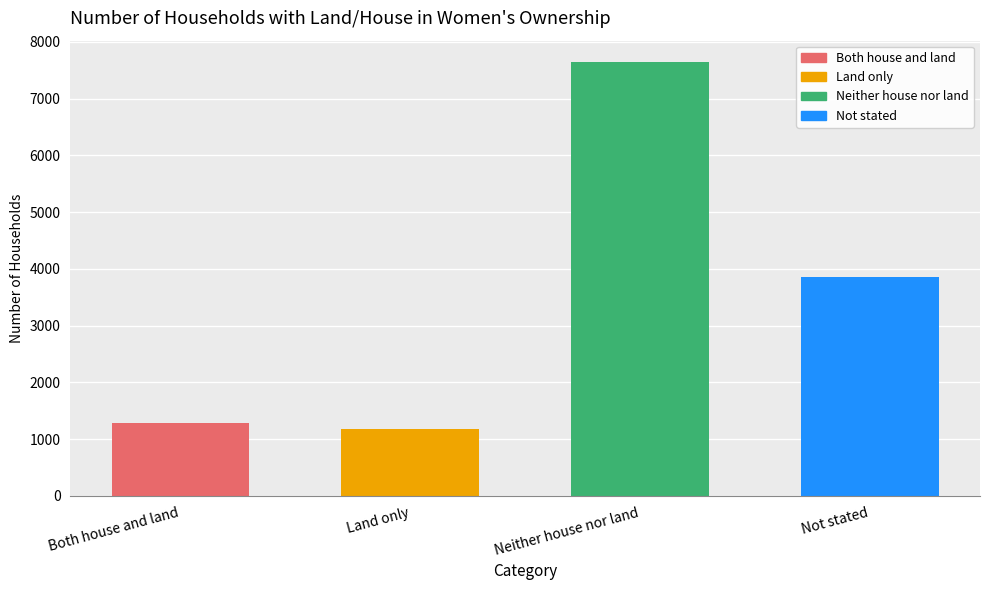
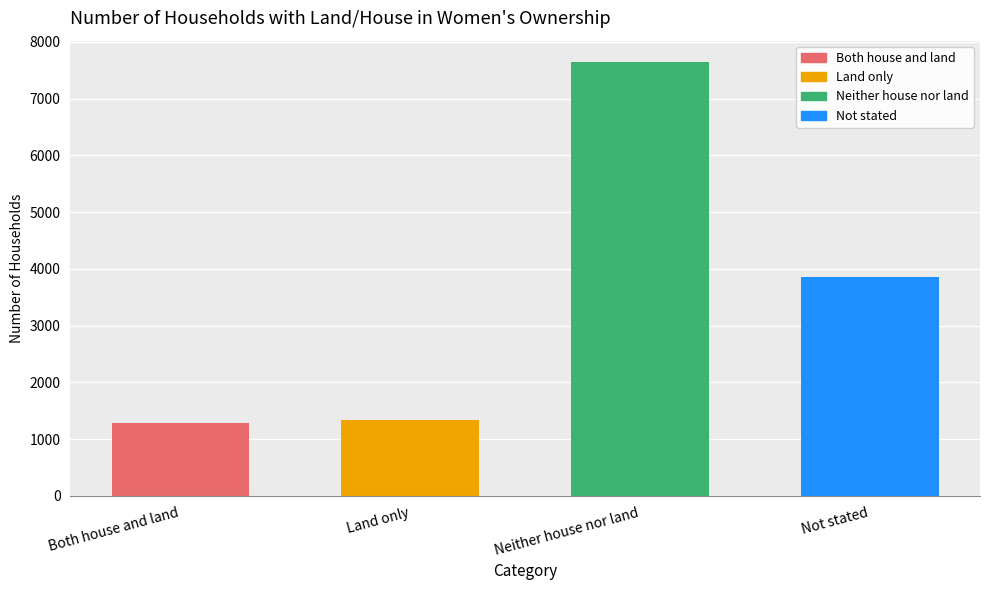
  {
    "Both house and land": 1300,
-   "Land only": 1200,
+   "Land only": 1300,
    "Neither house nor land": 7600,
    "Not stated": 3900
  }
